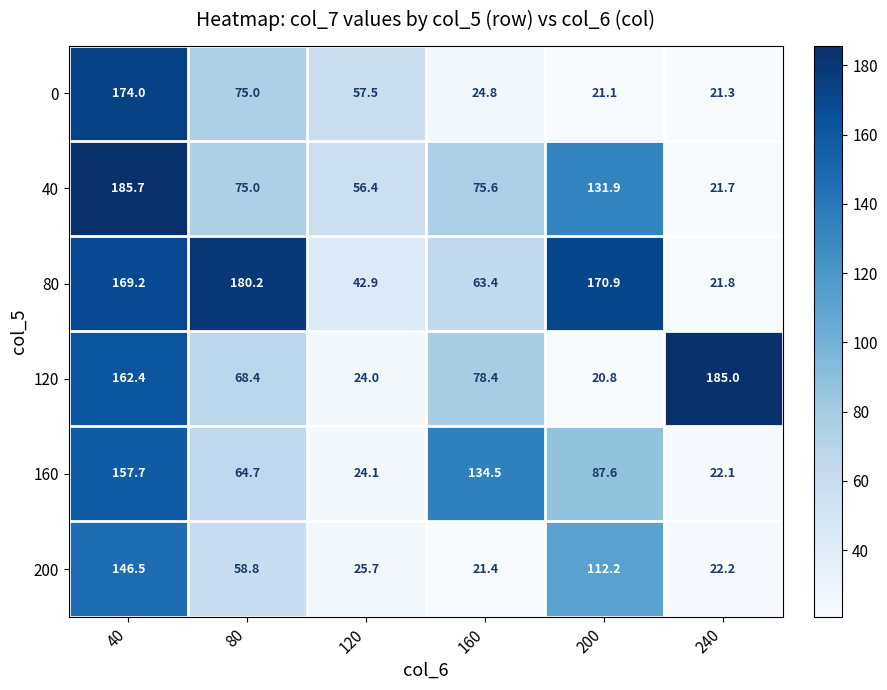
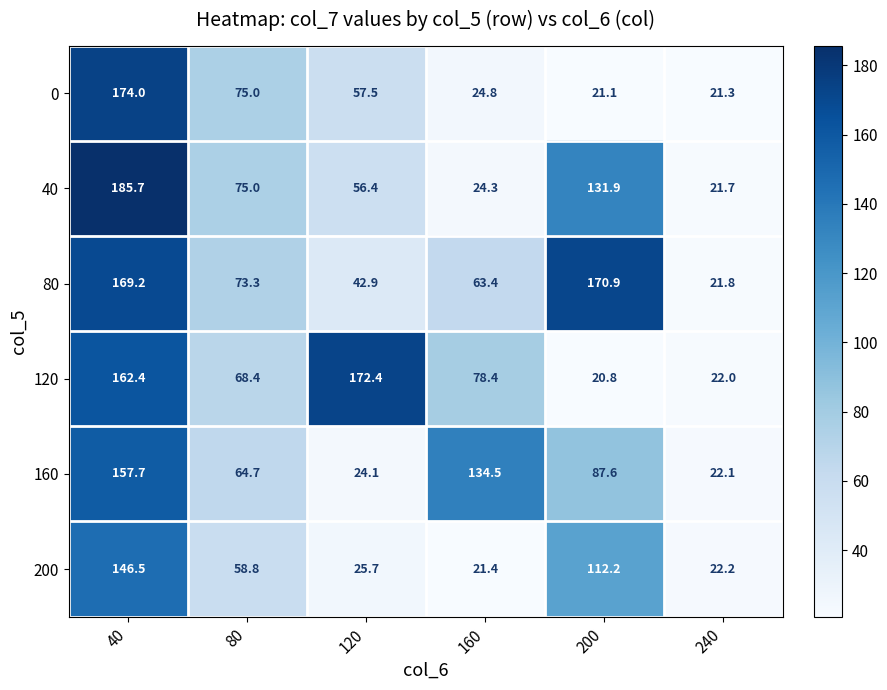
  {
    "0": {
      "40": 174.0,
      "80": 75.0,
      "120": 57.5,
      "160": 24.8,
      "200": 21.1,
      "240": 21.3
    },
    "40": {
      "40": 185.7,
      "80": 75.0,
      "120": 56.4,
-     "160": 75.6,
+     "160": 24.3,
      "200": 131.9,
      "240": 21.7
    },
    "80": {
      "40": 169.2,
-     "80": 180.2,
+     "80": 73.3,
      "120": 42.9,
      "160": 63.4,
      "200": 170.9,
      "240": 21.8
    },
    "120": {
      "40": 162.4,
      "80": 68.4,
-     "120": 24.0,
+     "120": 172.4,
      "160": 78.4,
      "200": 20.8,
-     "240": 185.0
+     "240": 22.0
    },
    "160": {
      "40": 157.7,
      "80": 64.7,
      "120": 24.1,
      "160": 134.5,
      "200": 87.6,
      "240": 22.1
    },
    "200": {
      "40": 146.5,
      "80": 58.8,
      "120": 25.7,
      "160": 21.4,
      "200": 112.2,
      "240": 22.2
    }
  }
